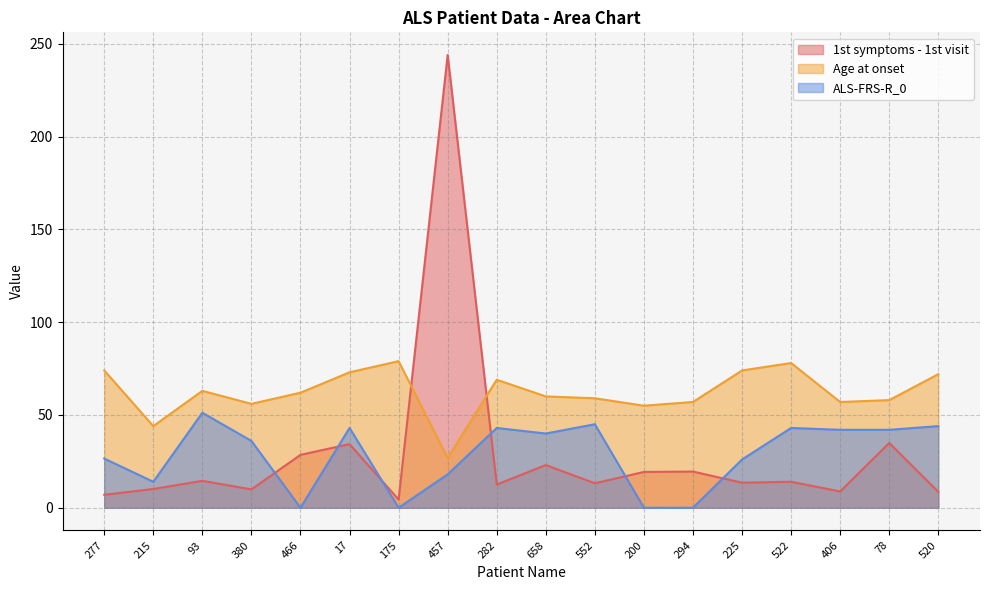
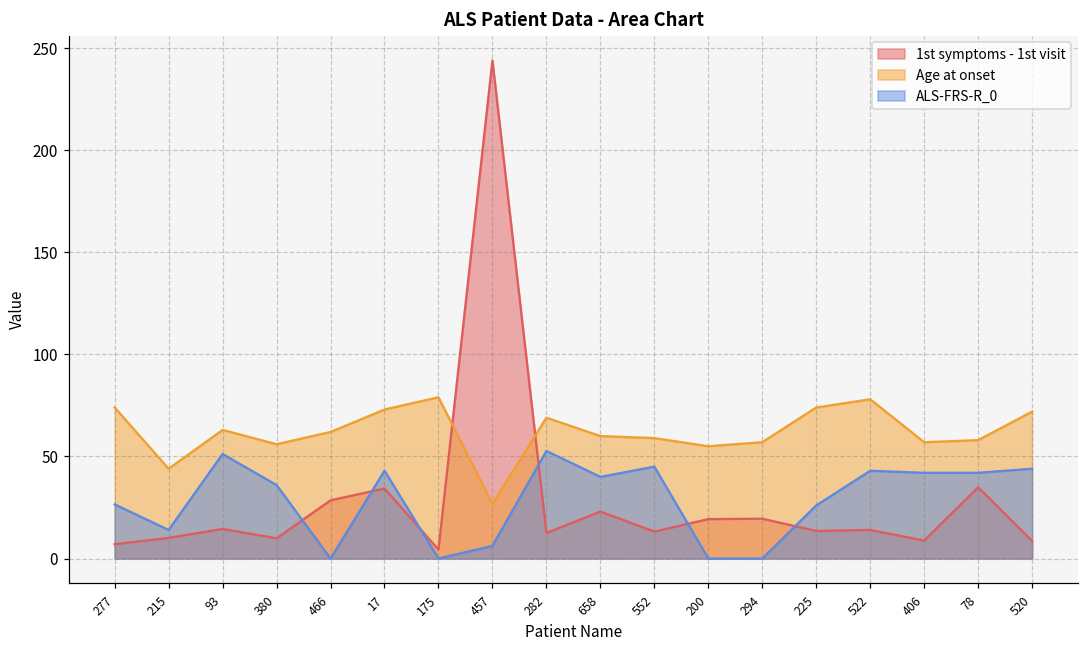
  {
    "1st symptoms - 1st visit": {
      "277": 7,
      "215": 10,
      "93": 15,
      "380": 10,
      "466": 29,
      "17": 34,
      "175": 4,
      "457": 244,
      "282": 13,
      "658": 23,
      "552": 13,
      "200": 19,
      "294": 20,
      "225": 14,
      "522": 14,
      "406": 9,
      "78": 35,
      "520": 9
    },
    "Age at onset": {
      "277": 74,
      "215": 44,
      "93": 63,
      "380": 56,
      "466": 62,
      "17": 73,
      "175": 79,
      "457": 27,
      "282": 69,
      "658": 60,
      "552": 59,
      "200": 55,
      "294": 57,
      "225": 74,
      "522": 78,
      "406": 57,
      "78": 58,
      "520": 72
    },
    "ALS-FRS-R_0": {
      "277": 27,
      "215": 14,
      "93": 51,
      "380": 36,
      "466": 0,
      "17": 43,
      "175": 0,
-     "457": 18,
-     "282": 43,
+     "457": 6,
+     "282": 53,
      "658": 40,
      "552": 45,
      "200": 0,
      "294": 0,
      "225": 26,
      "522": 43,
      "406": 42,
      "78": 42,
      "520": 44
    }
  }
